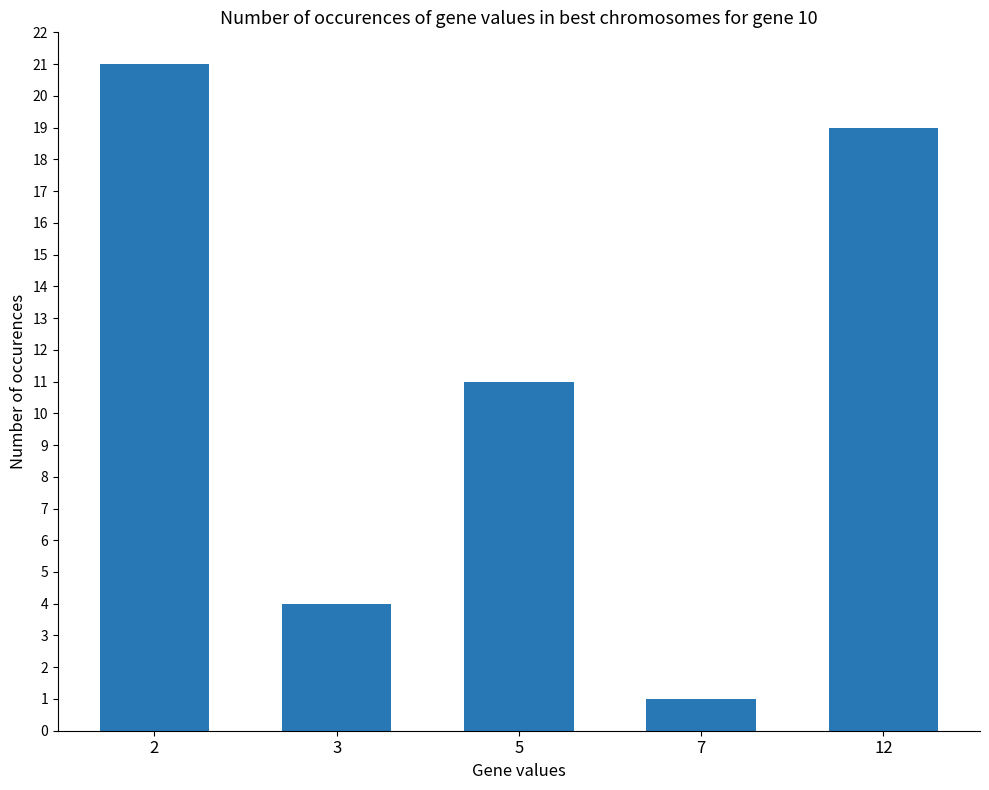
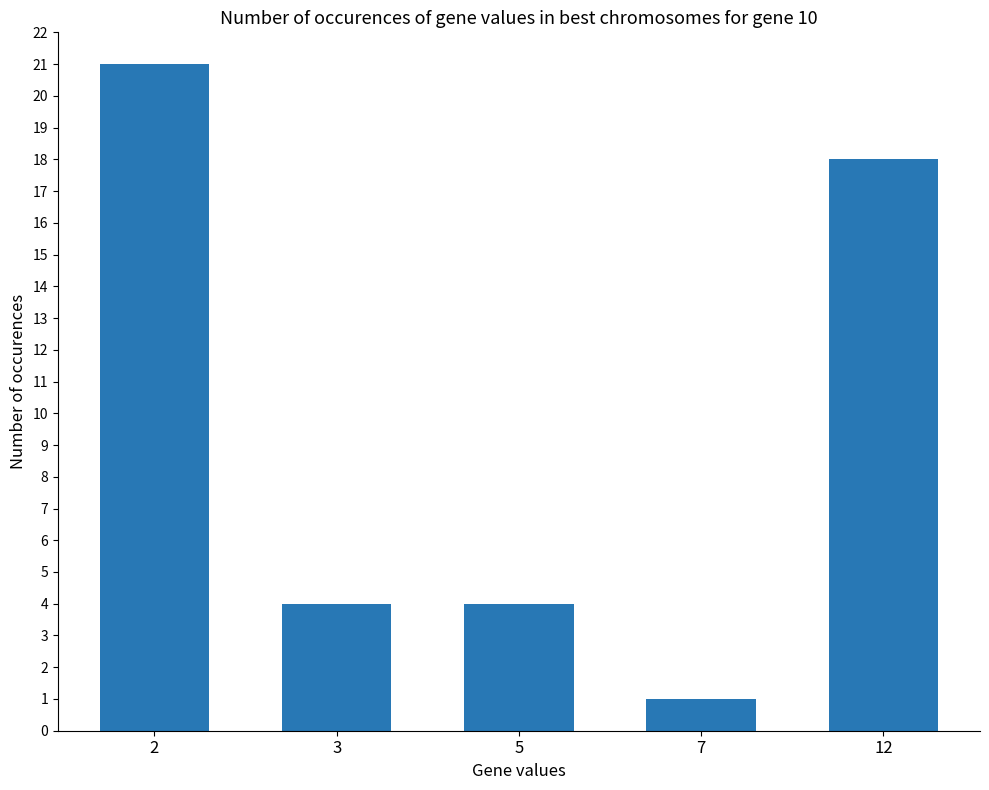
  {
    "2": 21,
    "3": 4,
-   "5": 11,
+   "5": 4,
    "7": 1,
-   "12": 19
+   "12": 18
  }
